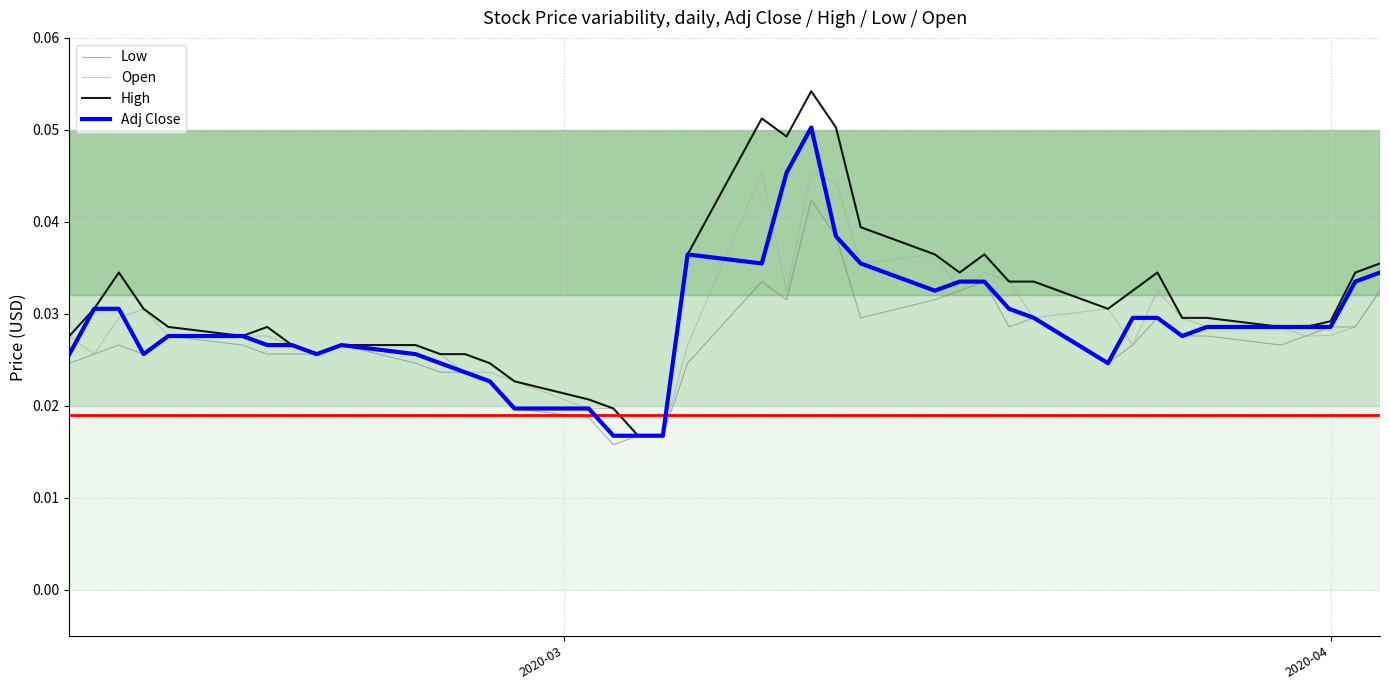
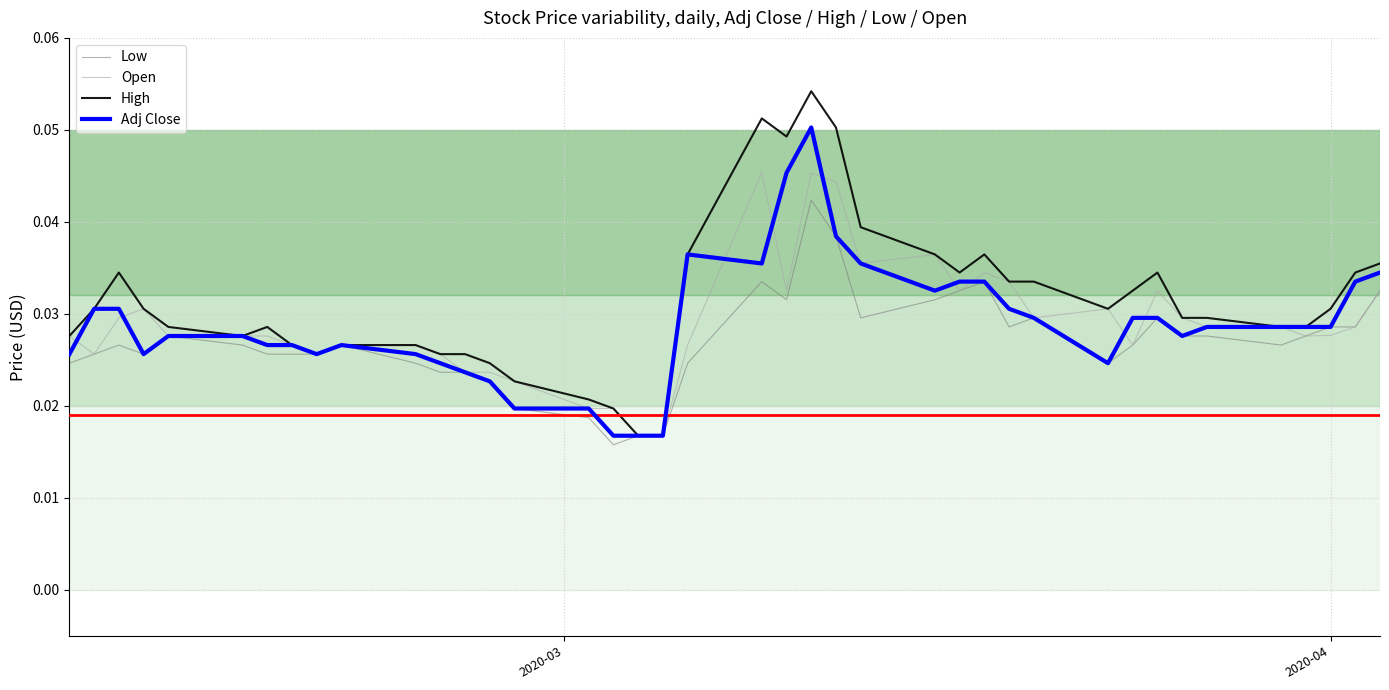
  {
    "Open": {
      "2020-04": 0.028
    },
    "High": {
-     "2020-04": 0.029
+     "2020-04": 0.031
    }
  }
